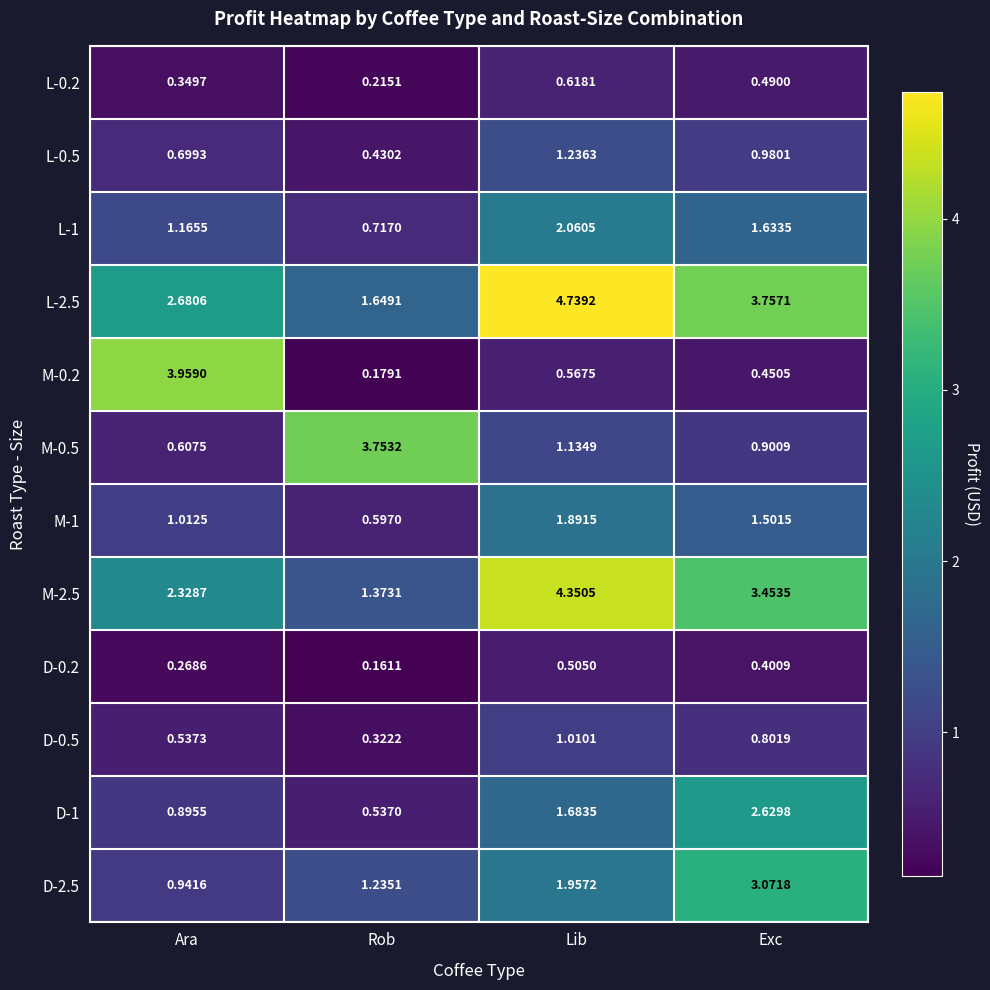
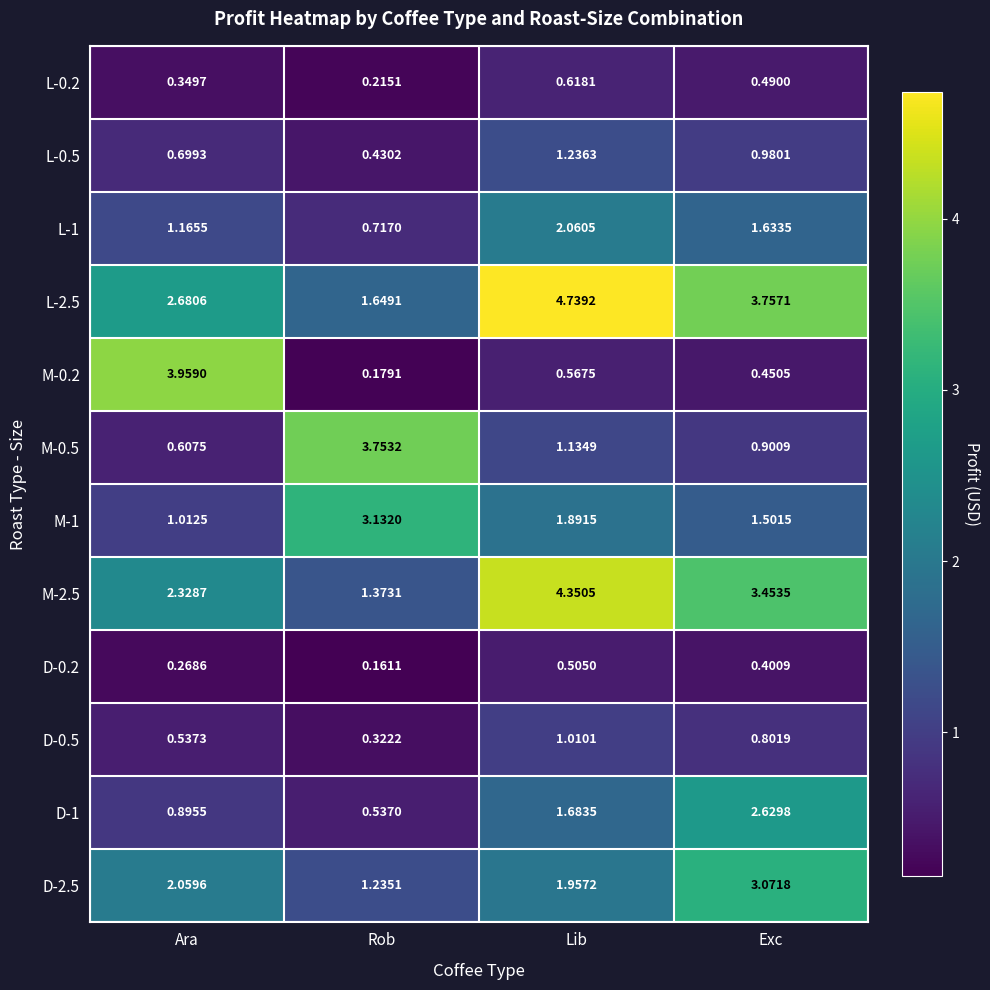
  {
    "L-0.2": {
      "Ara": 0.3497,
      "Rob": 0.2151,
      "Lib": 0.6181,
      "Exc": 0.4900
    },
    "L-0.5": {
      "Ara": 0.6993,
      "Rob": 0.4302,
      "Lib": 1.2363,
      "Exc": 0.9801
    },
    "L-1": {
      "Ara": 1.1655,
      "Rob": 0.7170,
      "Lib": 2.0605,
      "Exc": 1.6335
    },
    "L-2.5": {
      "Ara": 2.6806,
      "Rob": 1.6491,
      "Lib": 4.7392,
      "Exc": 3.7571
    },
    "M-0.2": {
      "Ara": 3.9590,
      "Rob": 0.1791,
      "Lib": 0.5675,
      "Exc": 0.4505
    },
    "M-0.5": {
      "Ara": 0.6075,
      "Rob": 3.7532,
      "Lib": 1.1349,
      "Exc": 0.9009
    },
    "M-1": {
      "Ara": 1.0125,
-     "Rob": 0.5970,
+     "Rob": 3.1320,
      "Lib": 1.8915,
      "Exc": 1.5015
    },
    "M-2.5": {
      "Ara": 2.3287,
      "Rob": 1.3731,
      "Lib": 4.3505,
      "Exc": 3.4535
    },
    "D-0.2": {
      "Ara": 0.2686,
      "Rob": 0.1611,
      "Lib": 0.5050,
      "Exc": 0.4009
    },
    "D-0.5": {
      "Ara": 0.5373,
      "Rob": 0.3222,
      "Lib": 1.0101,
      "Exc": 0.8019
    },
    "D-1": {
      "Ara": 0.8955,
      "Rob": 0.5370,
      "Lib": 1.6835,
      "Exc": 2.6298
    },
    "D-2.5": {
-     "Ara": 0.9416,
+     "Ara": 2.0596,
      "Rob": 1.2351,
      "Lib": 1.9572,
      "Exc": 3.0718
    }
  }
